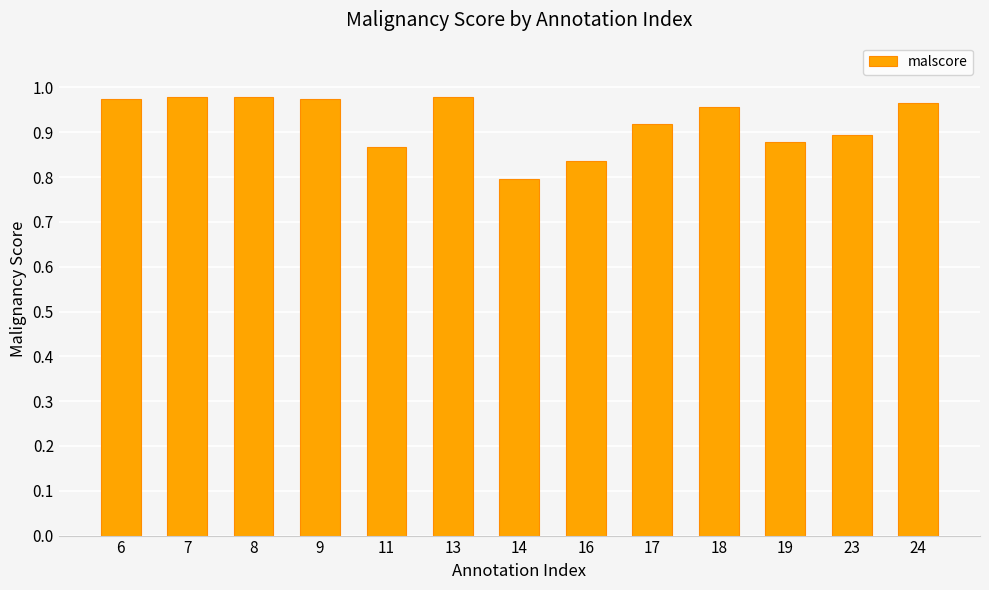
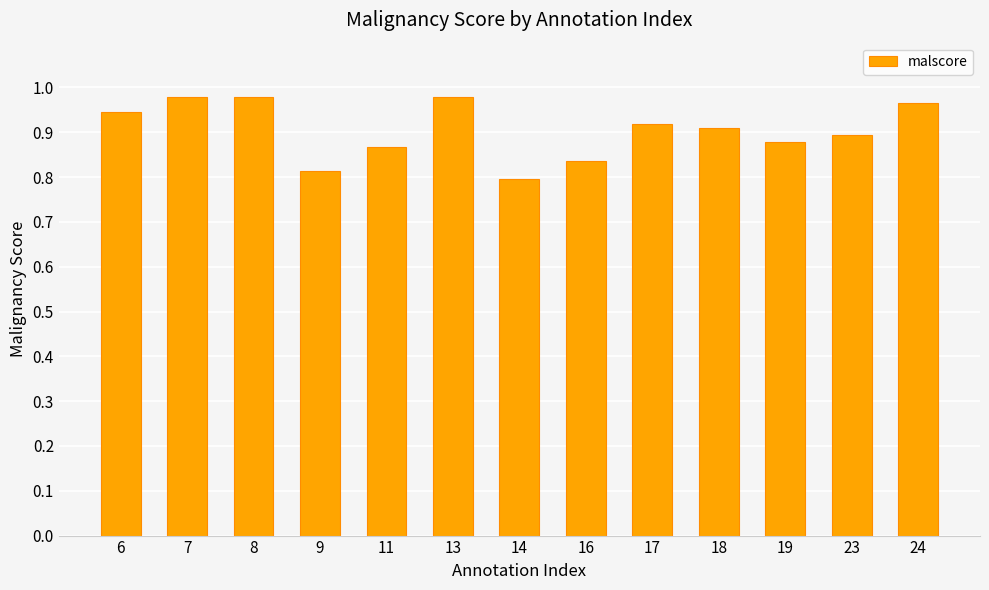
  {
-   "6": 0.97,
+   "6": 0.95,
    "7": 0.98,
    "8": 0.98,
-   "9": 0.98,
+   "9": 0.81,
    "11": 0.87,
    "13": 0.98,
    "14": 0.80,
    "16": 0.83,
    "17": 0.92,
-   "18": 0.96,
+   "18": 0.91,
    "19": 0.88,
    "23": 0.89,
    "24": 0.97
  }
